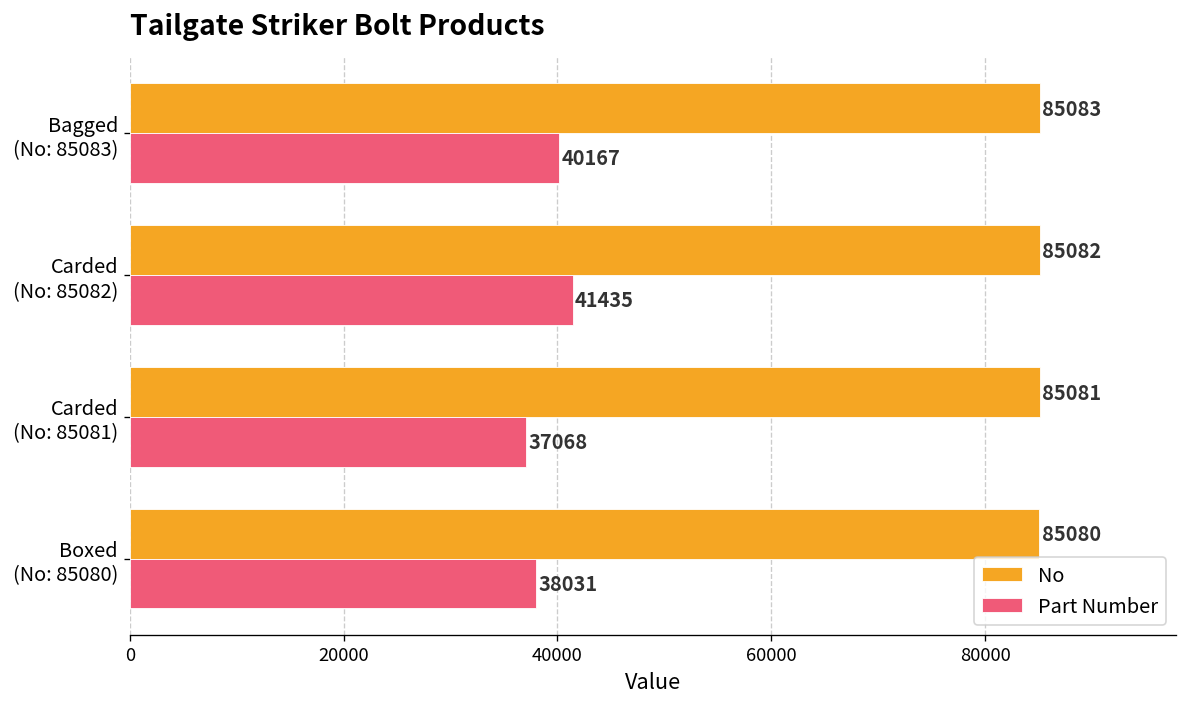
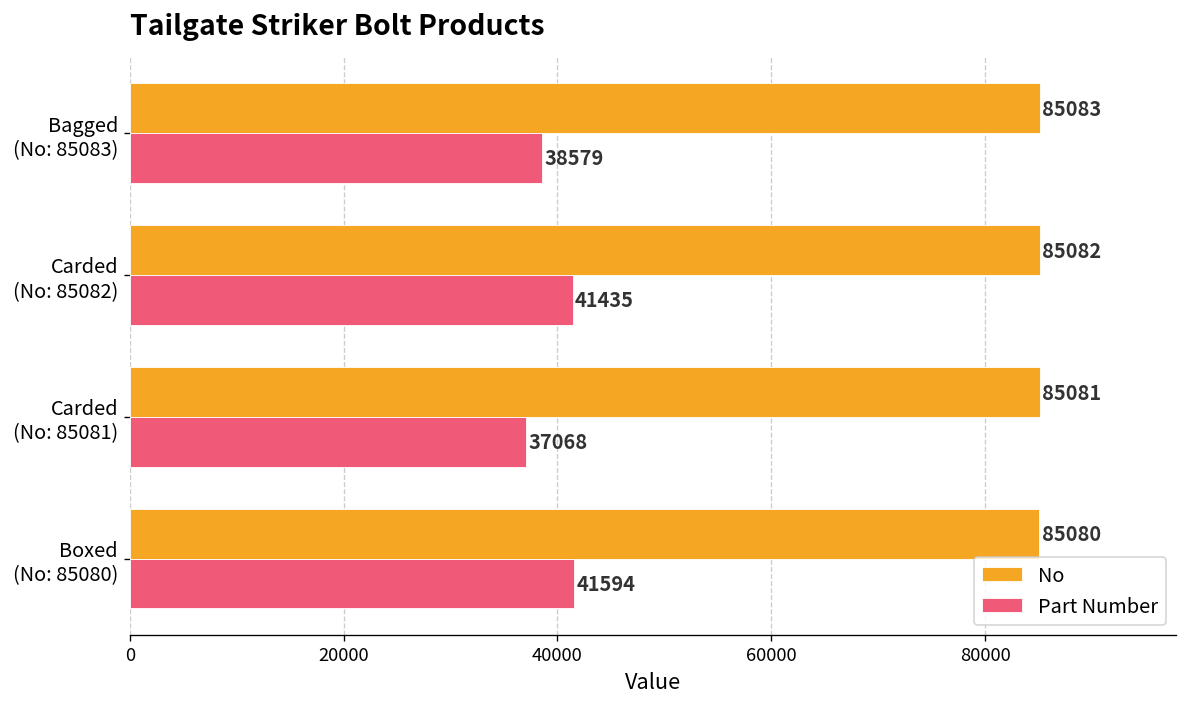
  {
    "No": {
      "Bagged (No: 85083)": 85083,
      "Carded (No: 85082)": 85082,
      "Carded (No: 85081)": 85081,
      "Boxed (No: 85080)": 85080
    },
    "Part Number": {
-     "Bagged (No: 85083)": 40167,
+     "Bagged (No: 85083)": 38579,
      "Carded (No: 85082)": 41435,
      "Carded (No: 85081)": 37068,
-     "Boxed (No: 85080)": 38031
+     "Boxed (No: 85080)": 41594
    }
  }
